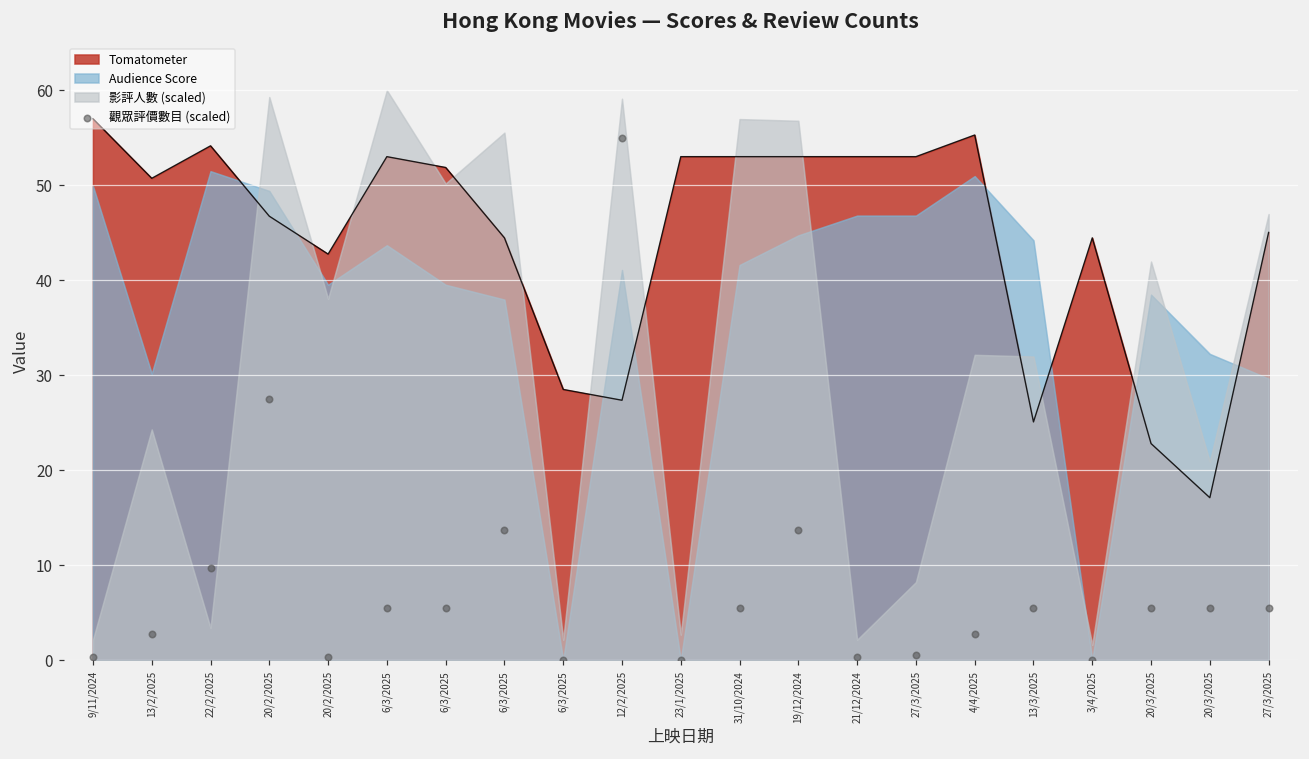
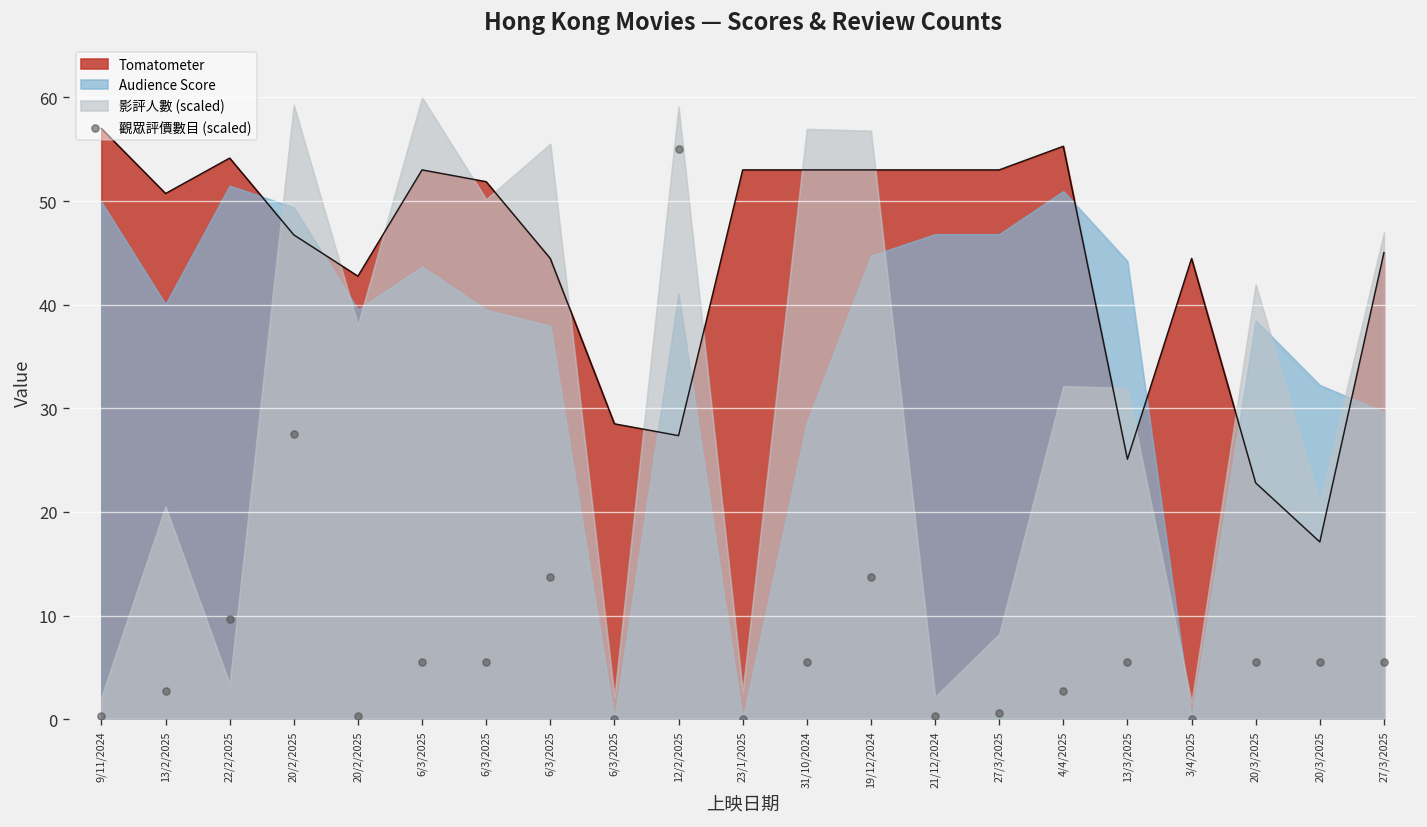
  {
    "Tomatometer": {
      "13/2/2025": 51,
      "22/2/2025": 54,
      "12/2/2025": 27,
      "23/1/2025": 53,
      "31/10/2024": 53,
      "19/12/2024": 53,
      "21/12/2024": 53,
      "4/4/2025": 55,
      "13/3/2025": 25,
      "3/4/2025": 44
    },
    "Audience Score": {
      "9/11/2024": 50,
-     "13/2/2025": 30,
+     "13/2/2025": 40,
      "22/2/2025": 51,
      "12/2/2025": 41,
-     "31/10/2024": 42,
+     "31/10/2024": 29,
      "19/12/2024": 45,
      "21/12/2024": 47,
      "4/4/2025": 51,
      "13/3/2025": 44
    },
    "影評人數 (scaled)": {
      "9/11/2024": 2,
-     "13/2/2025": 24,
+     "13/2/2025": 21,
      "22/2/2025": 3,
      "12/2/2025": 59,
      "23/1/2025": 3,
      "31/10/2024": 57,
      "19/12/2024": 57,
      "21/12/2024": 2,
      "4/4/2025": 32,
      "13/3/2025": 32,
      "3/4/2025": 2
    }
  }
